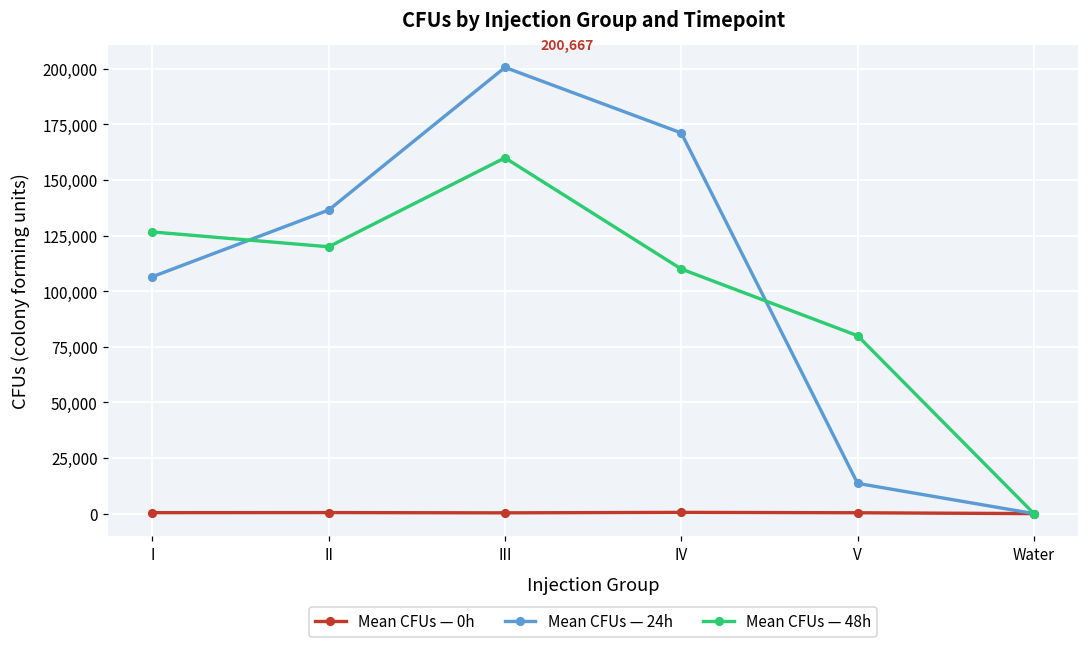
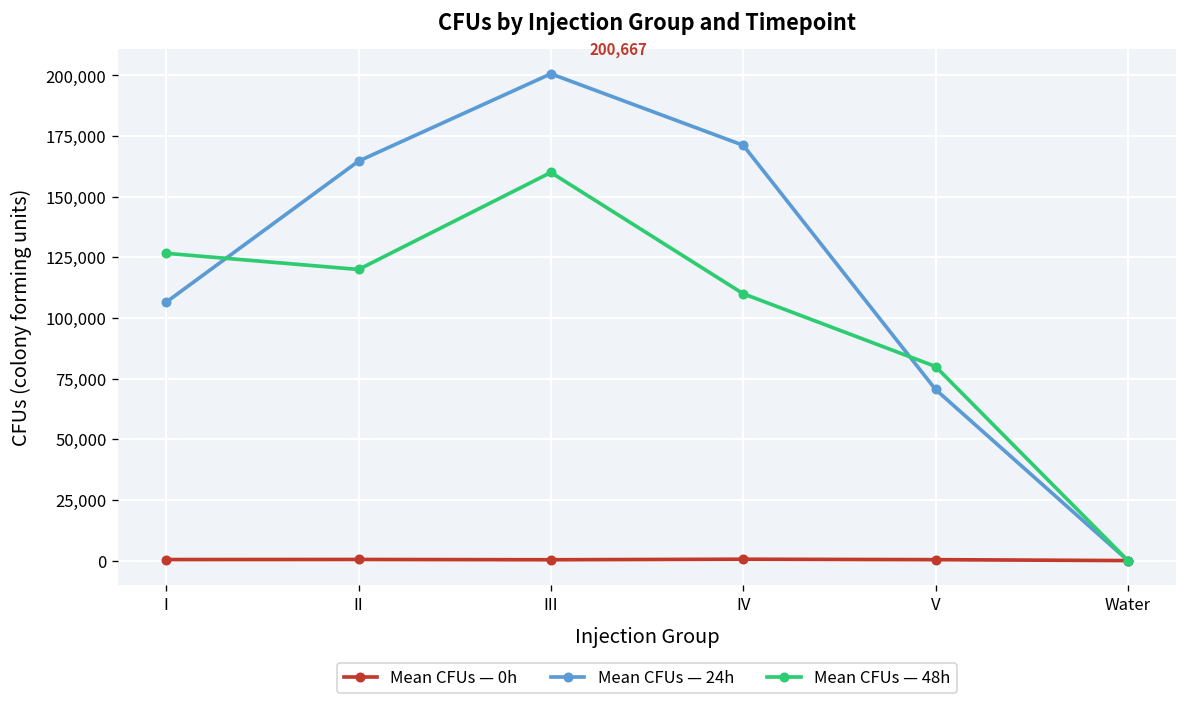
  {
    "Mean CFUs — 0h": {
      "I": "0",
      "II": "0",
      "III": "0",
      "IV": "1,000",
      "V": "0"
    },
    "Mean CFUs — 24h": {
      "I": "107,000",
-     "II": "137,000",
+     "II": "165,000",
      "III": "201,000",
      "IV": "171,000",
-     "V": "14,000"
+     "V": "71,000"
    },
    "Mean CFUs — 48h": {
      "I": "127,000",
      "II": "120,000",
      "III": "160,000",
      "IV": "110,000",
      "V": "80,000"
    }
  }
